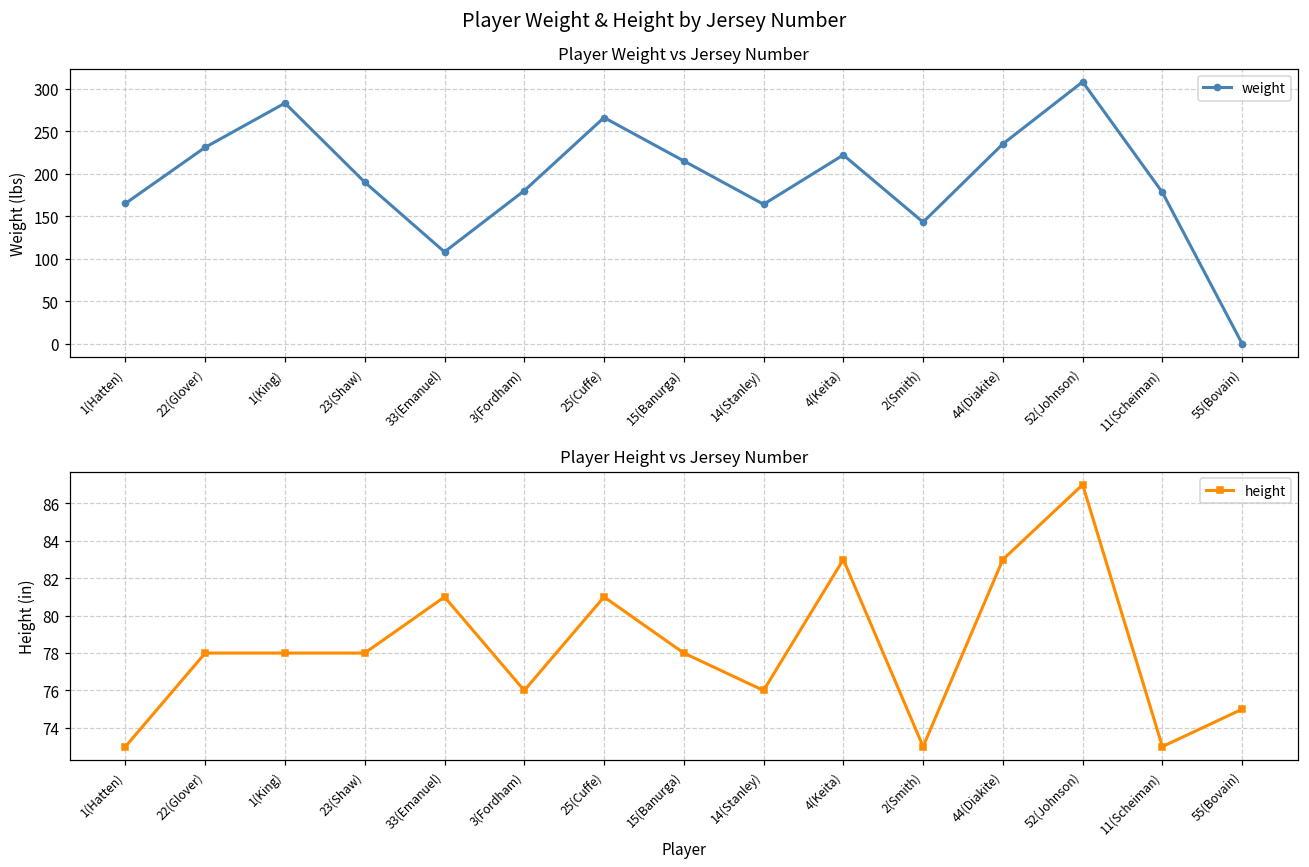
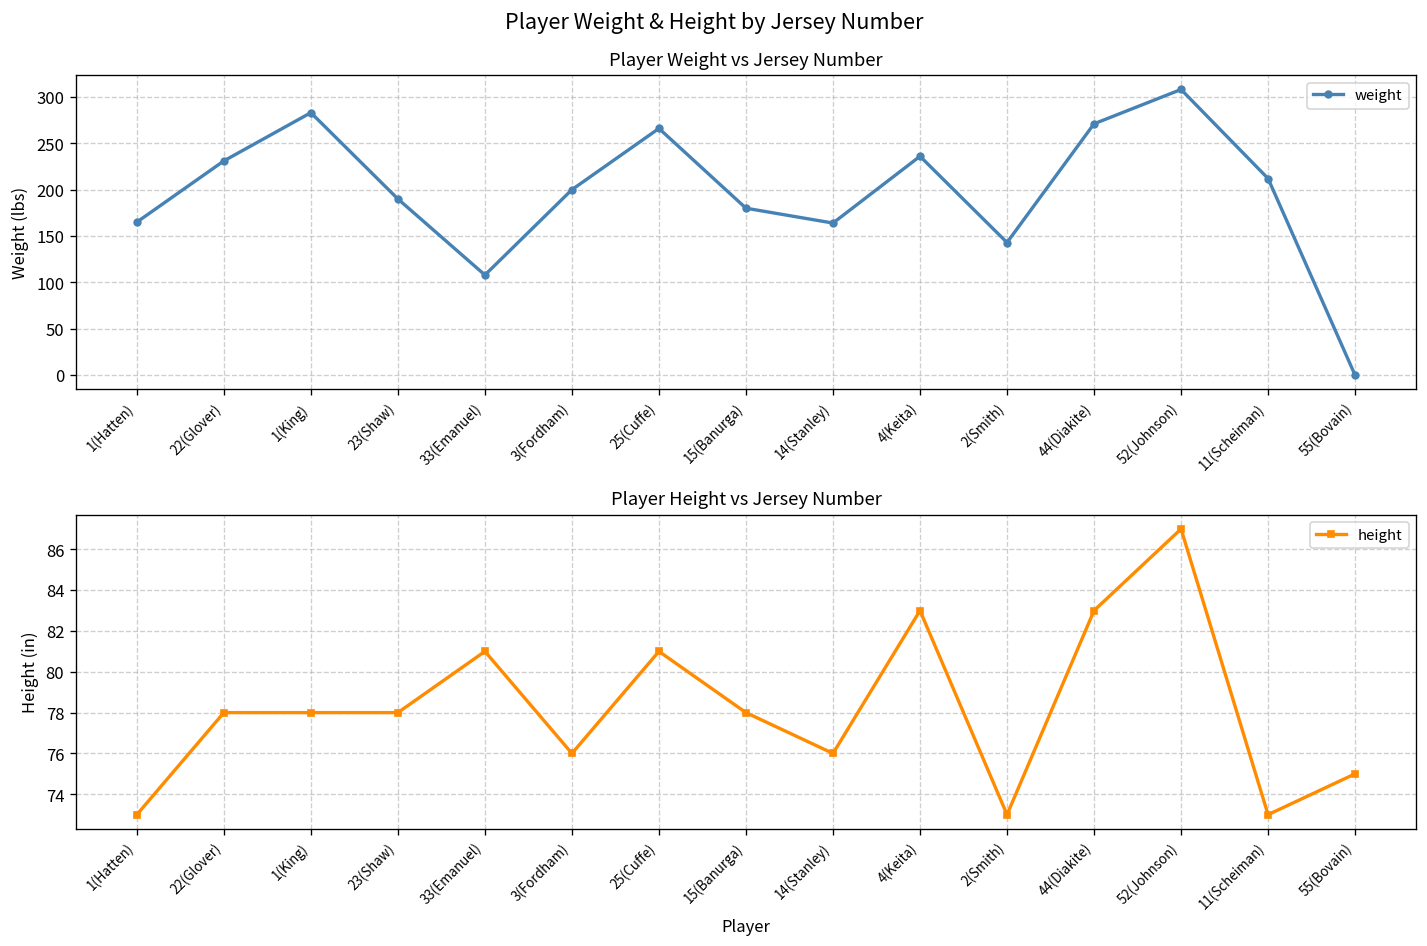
  {
    "Player Weight vs Jersey Number": {
      "1(Hatten)": 170,
      "22(Glover)": 230,
      "1(King)": 280,
      "23(Shaw)": 190,
      "33(Emanuel)": 110,
-     "3(Fordham)": 180,
+     "3(Fordham)": 200,
      "25(Cuffe)": 270,
-     "15(Banurga)": 220,
+     "15(Banurga)": 180,
      "14(Stanley)": 160,
-     "4(Keita)": 220,
+     "4(Keita)": 240,
      "2(Smith)": 140,
-     "44(Diakite)": 240,
+     "44(Diakite)": 270,
      "52(Johnson)": 310,
-     "11(Scheiman)": 180,
+     "11(Scheiman)": 210,
      "55(Bovain)": 0
    },
    "Player Height vs Jersey Number": {
      "1(Hatten)": 73.0,
      "22(Glover)": 78.0,
      "1(King)": 78.0,
      "23(Shaw)": 78.0,
      "33(Emanuel)": 81.0,
      "3(Fordham)": 76.0,
      "25(Cuffe)": 81.0,
      "15(Banurga)": 78.0,
      "14(Stanley)": 76.0,
      "4(Keita)": 83.0,
      "2(Smith)": 73.0,
      "44(Diakite)": 83.0,
      "52(Johnson)": 87.0,
      "11(Scheiman)": 73.0,
      "55(Bovain)": 75.0
    }
  }
